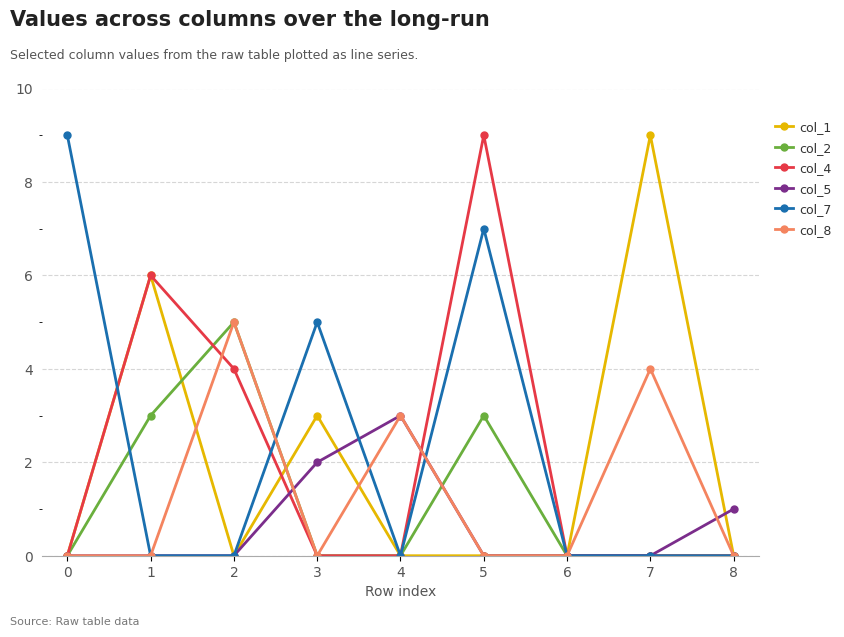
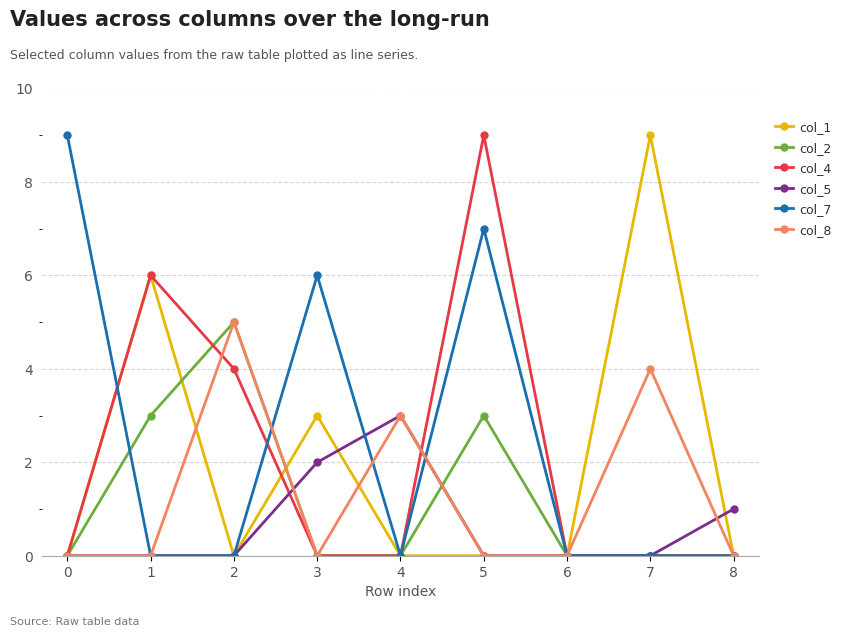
  {
    "col_1": {
      "3": 3,
      "7": 9
    },
    "col_2": {
      "1": 3,
      "5": 3
    },
    "col_4": {
      "2": 4,
      "5": 9
    },
    "col_5": {
      "3": 2,
      "8": 1
    },
    "col_7": {
      "0": 9,
-     "3": 5,
+     "3": 6,
      "5": 7
    },
    "col_8": {
      "7": 4
    }
  }
